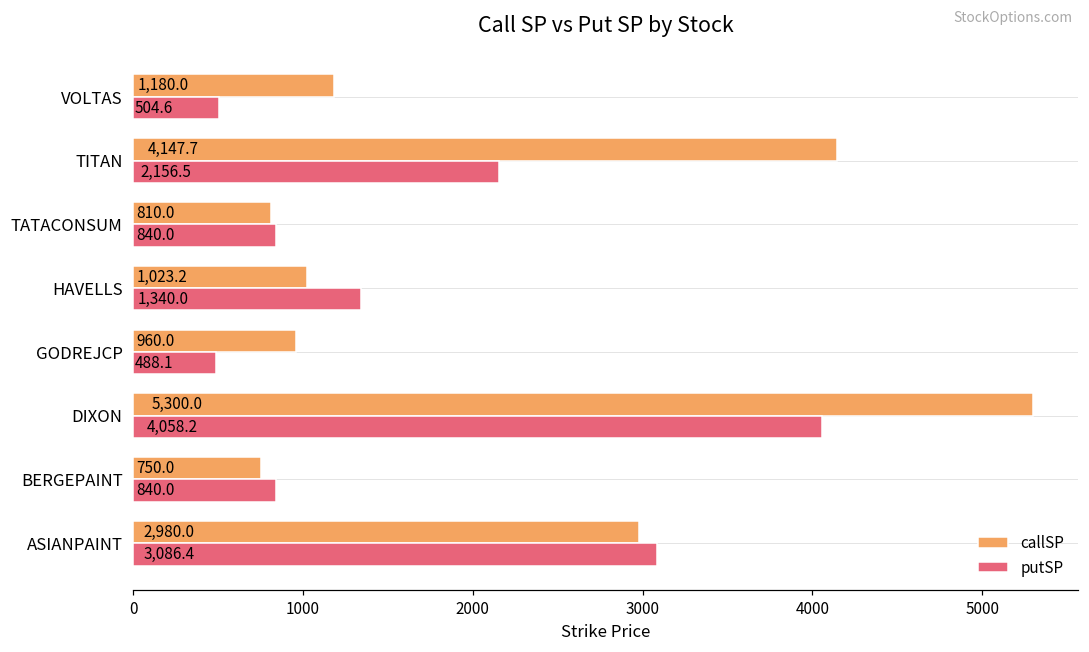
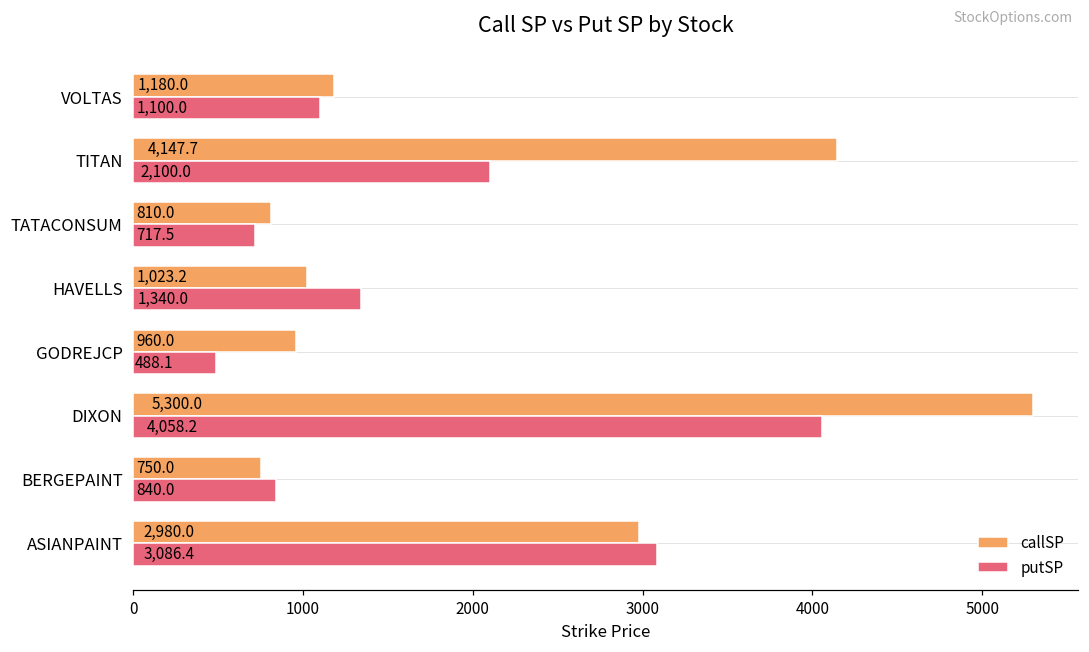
  {
    "callSP": {
      "VOLTAS": "1,180.0",
      "TITAN": "4,147.7",
      "TATACONSUM": "810.0",
      "HAVELLS": "1,023.2",
      "GODREJCP": "960.0",
      "DIXON": "5,300.0",
      "BERGEPAINT": "750.0",
      "ASIANPAINT": "2,980.0"
    },
    "putSP": {
-     "VOLTAS": "504.6",
-     "TITAN": "2,156.5",
-     "TATACONSUM": "840.0",
+     "VOLTAS": "1,100.0",
+     "TITAN": "2,100.0",
+     "TATACONSUM": "717.5",
      "HAVELLS": "1,340.0",
      "GODREJCP": "488.1",
      "DIXON": "4,058.2",
      "BERGEPAINT": "840.0",
      "ASIANPAINT": "3,086.4"
    }
  }
